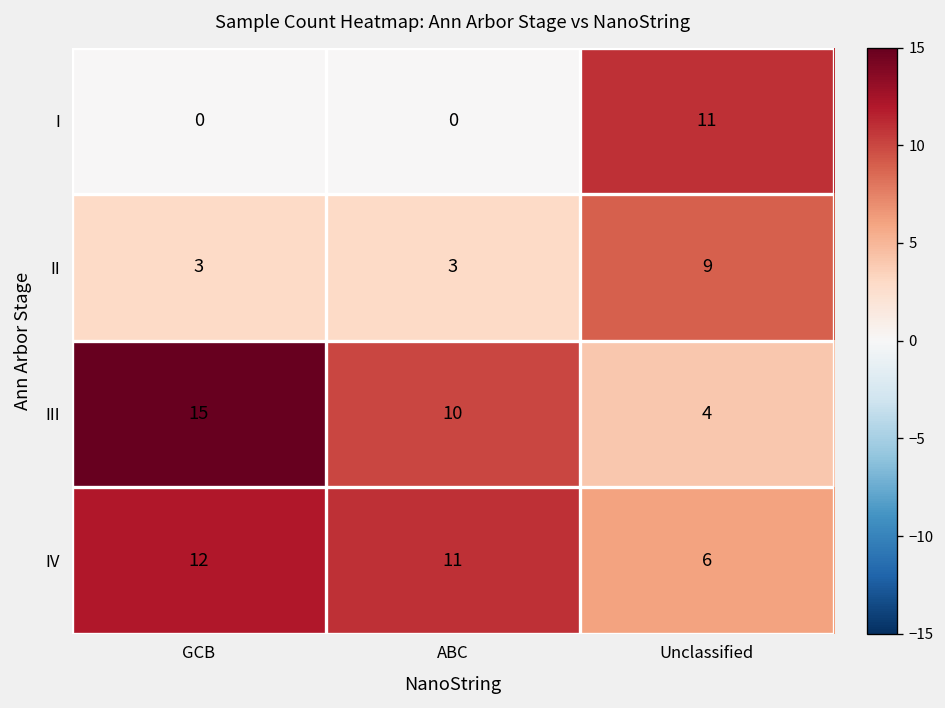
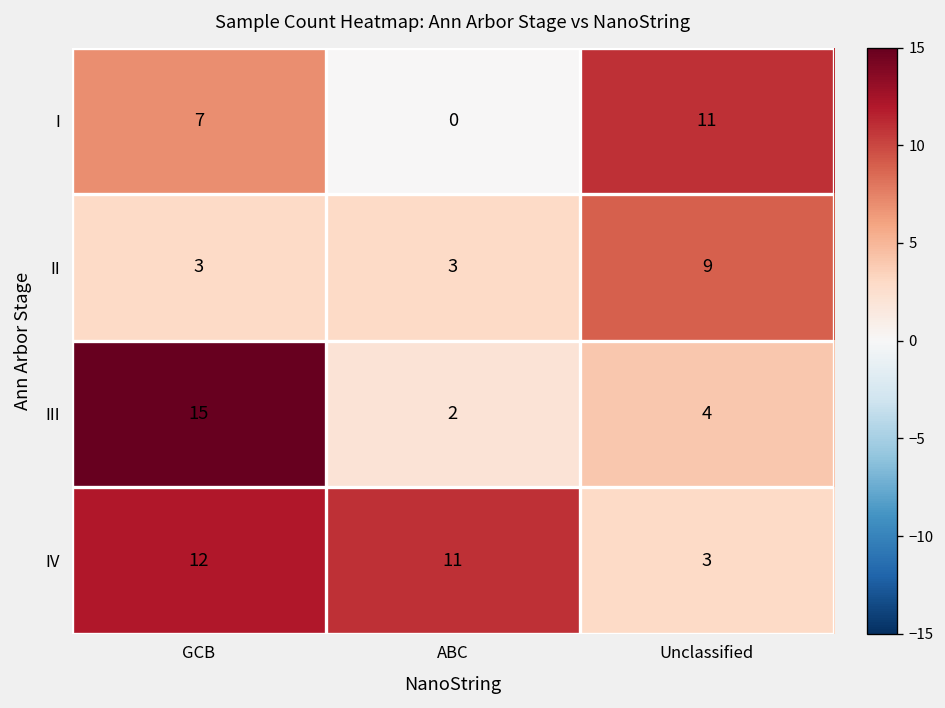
  {
    "I": {
-     "GCB": 0,
+     "GCB": 7,
      "ABC": 0,
      "Unclassified": 11
    },
    "II": {
      "GCB": 3,
      "ABC": 3,
      "Unclassified": 9
    },
    "III": {
      "GCB": 15,
-     "ABC": 10,
+     "ABC": 2,
      "Unclassified": 4
    },
    "IV": {
      "GCB": 12,
      "ABC": 11,
-     "Unclassified": 6
+     "Unclassified": 3
    }
  }
